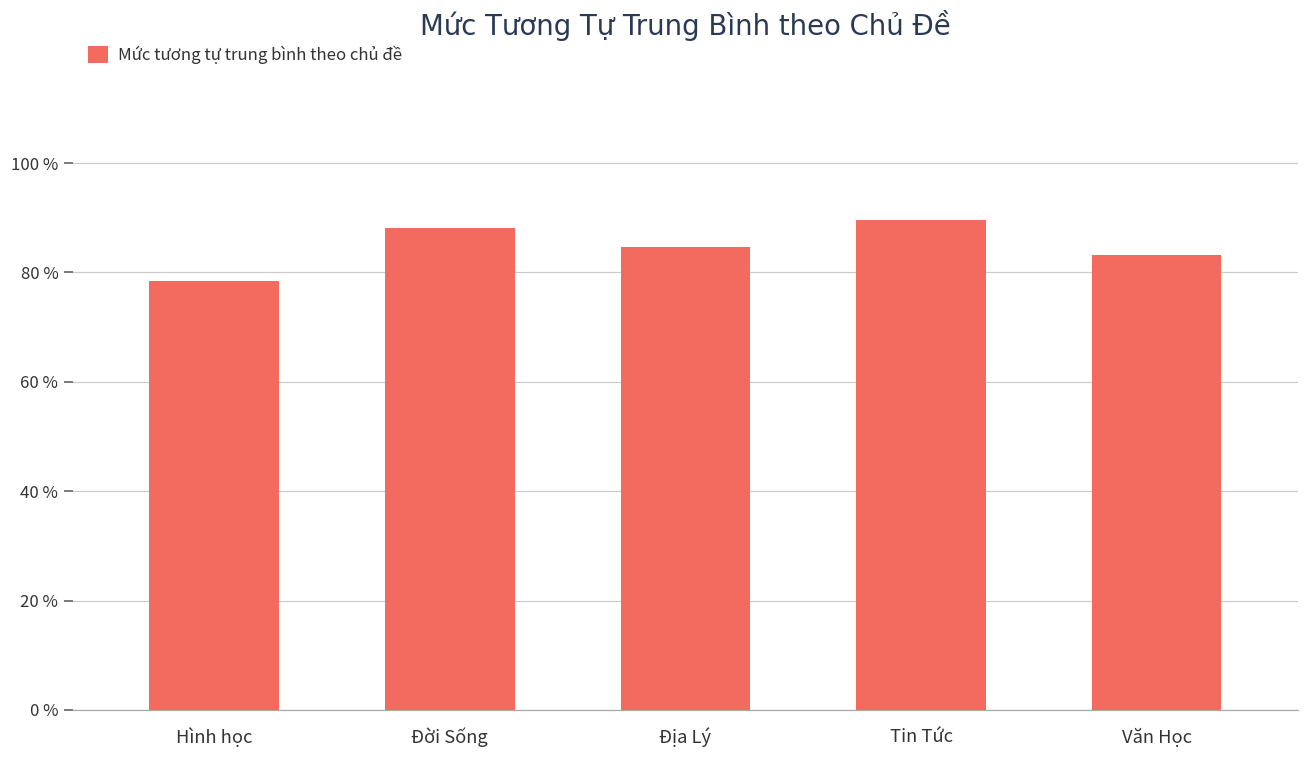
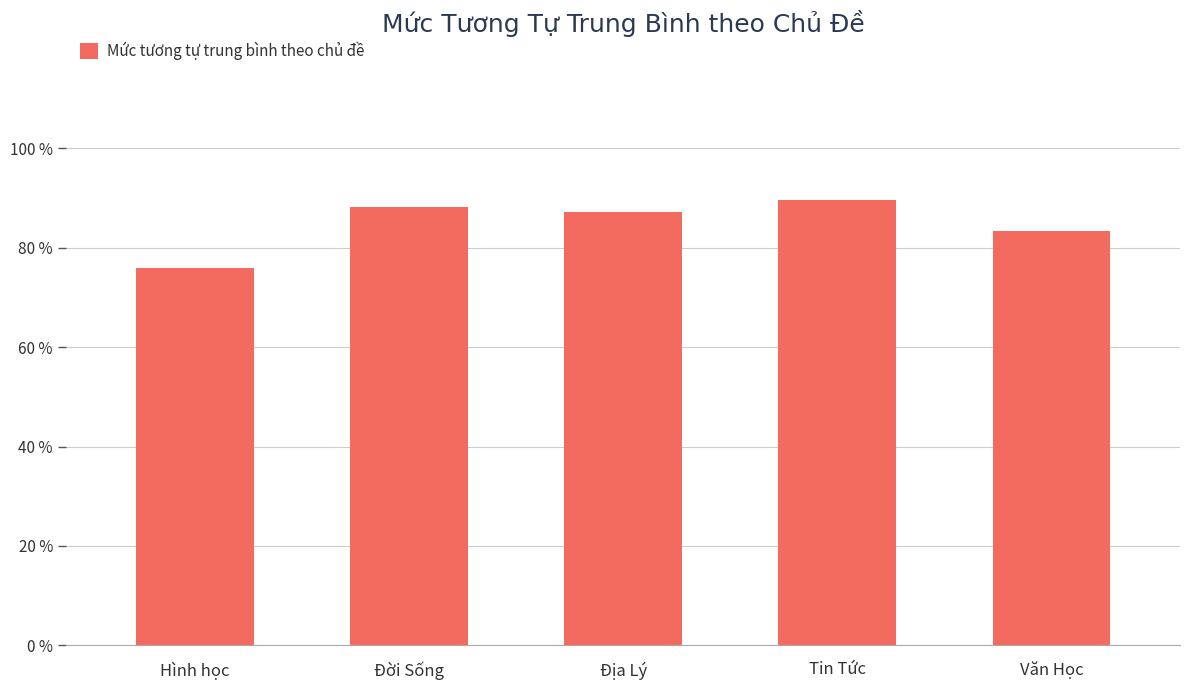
  {
-   "Hình học": "78 %",
+   "Hình học": "76 %",
    "Đời Sống": "88 %",
-   "Địa Lý": "85 %",
+   "Địa Lý": "87 %",
    "Tin Tức": "90 %",
    "Văn Học": "83 %"
  }
